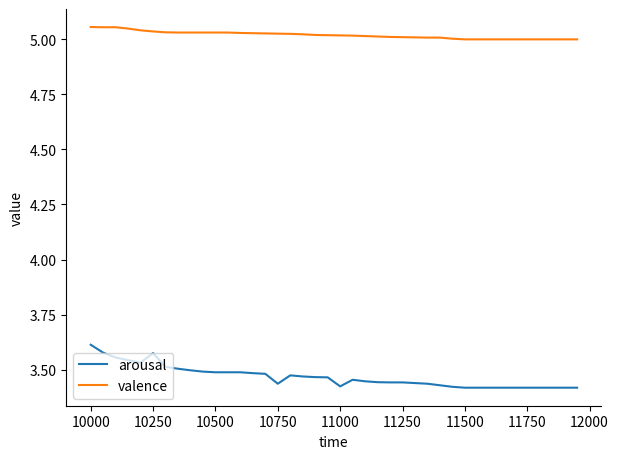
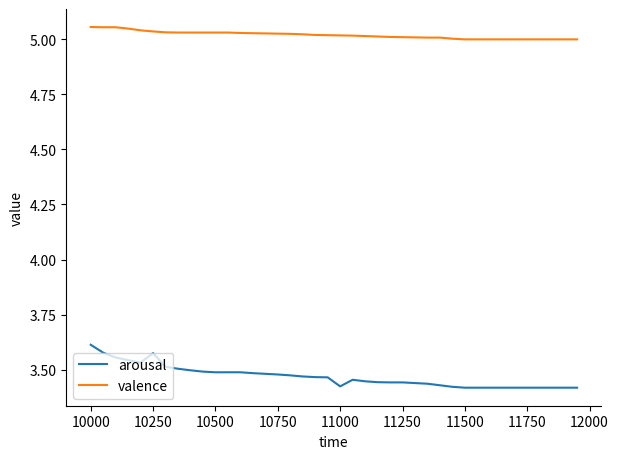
  {
    "arousal": {
      "10000": 3.61,
      "10500": 3.49,
-     "10750": 3.44,
+     "10750": 3.48,
      "11000": 3.42,
      "11250": 3.44,
      "11500": 3.42,
      "11750": 3.42
    },
    "valence": {
      "10000": 5.06,
      "10250": 5.04,
      "10500": 5.03,
      "10750": 5.03,
      "11000": 5.02,
      "11250": 5.01,
      "11500": 5.00,
      "11750": 5.00
    }
  }
